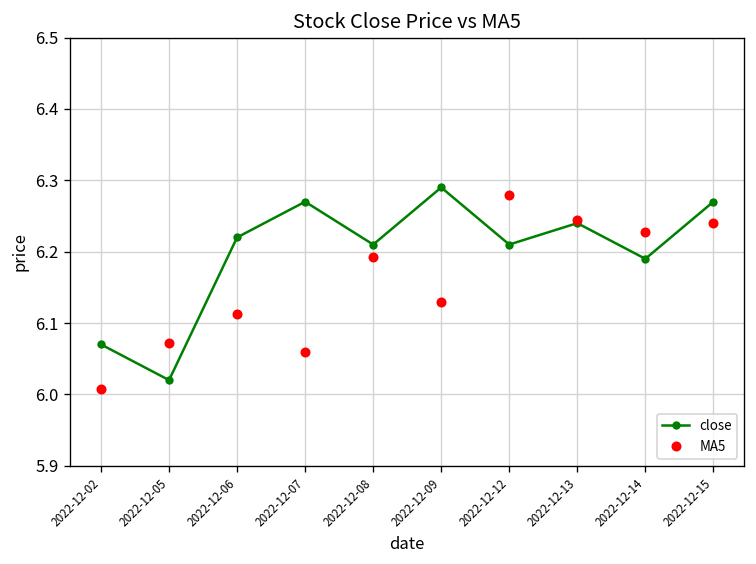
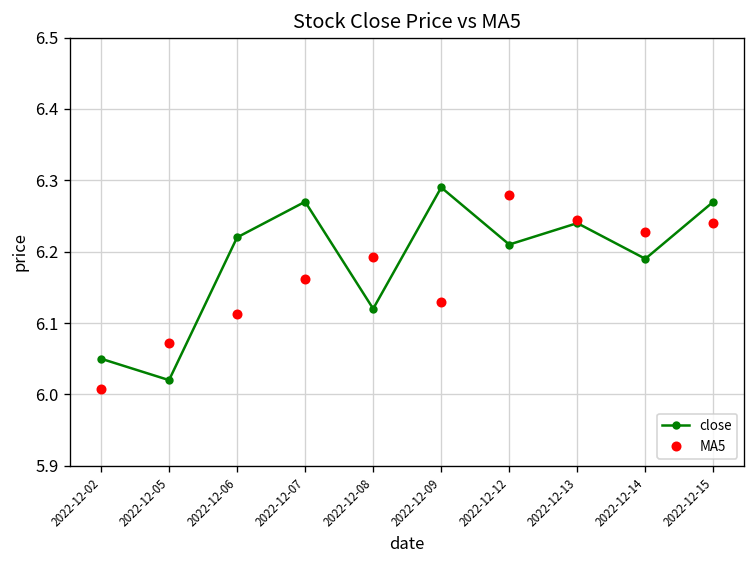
  {
    "close": {
-     "2022-12-02": 6.07,
+     "2022-12-02": 6.05,
      "2022-12-05": 6.02,
      "2022-12-06": 6.22,
      "2022-12-07": 6.27,
-     "2022-12-08": 6.21,
+     "2022-12-08": 6.12,
      "2022-12-09": 6.29,
      "2022-12-12": 6.21,
      "2022-12-14": 6.19,
      "2022-12-15": 6.27
    },
    "MA5": {
      "2022-12-02": 6.01,
      "2022-12-05": 6.07,
      "2022-12-06": 6.11,
-     "2022-12-07": 6.06,
+     "2022-12-07": 6.16,
      "2022-12-08": 6.19,
      "2022-12-09": 6.13,
      "2022-12-12": 6.28,
      "2022-12-14": 6.23,
      "2022-12-15": 6.24
    }
  }
